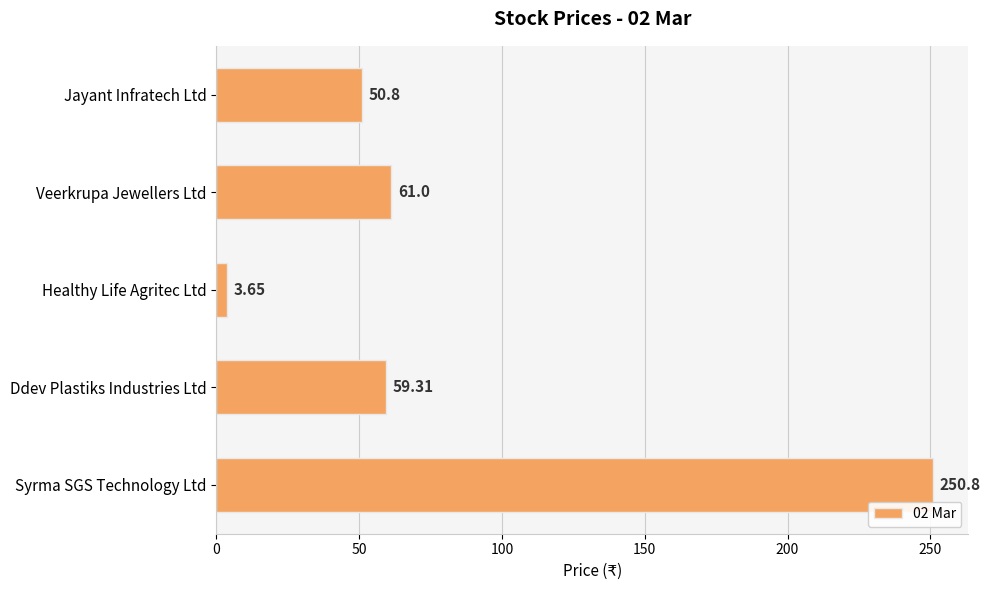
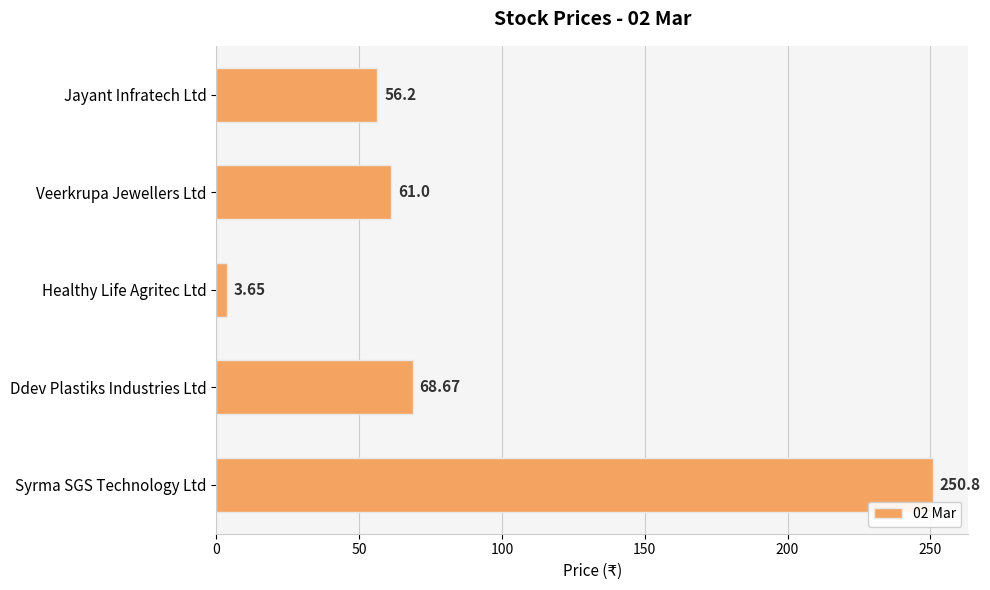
  {
-   "Jayant Infratech Ltd": 50.8,
+   "Jayant Infratech Ltd": 56.2,
    "Veerkrupa Jewellers Ltd": 61.0,
    "Healthy Life Agritec Ltd": 3.65,
-   "Ddev Plastiks Industries Ltd": 59.31,
+   "Ddev Plastiks Industries Ltd": 68.67,
    "Syrma SGS Technology Ltd": 250.8
  }
